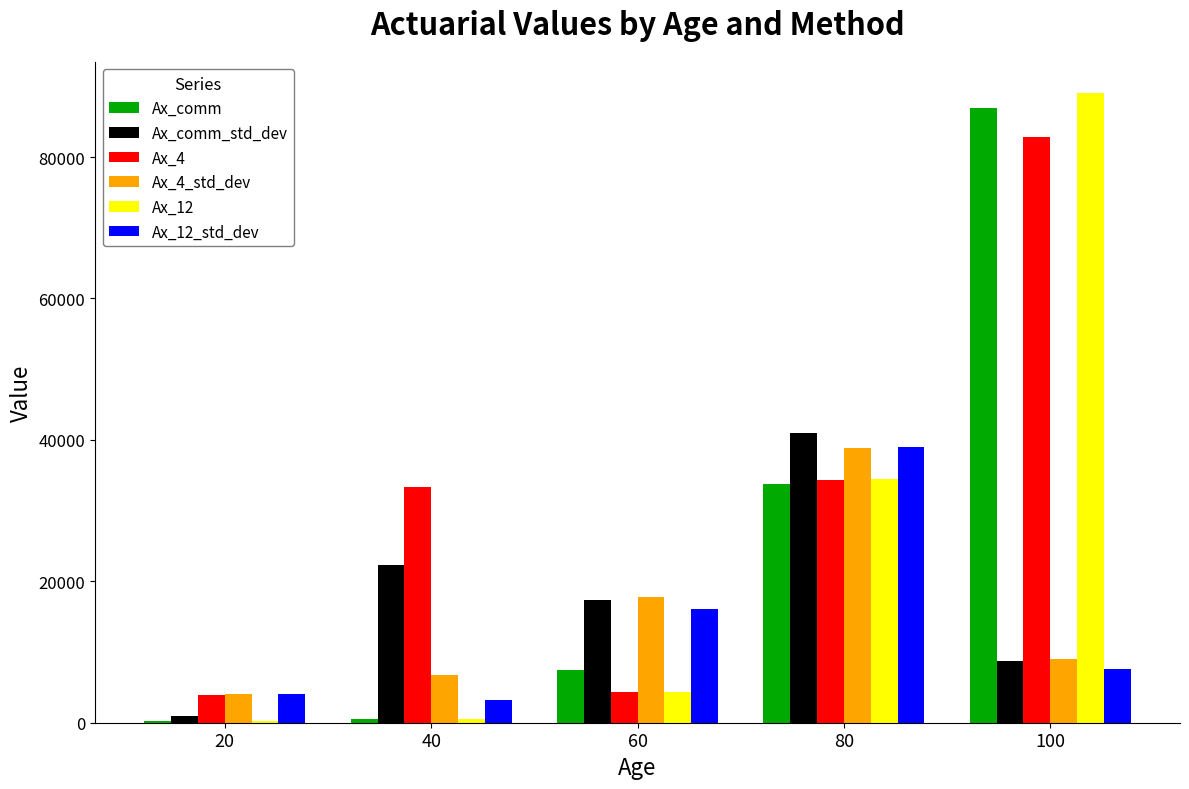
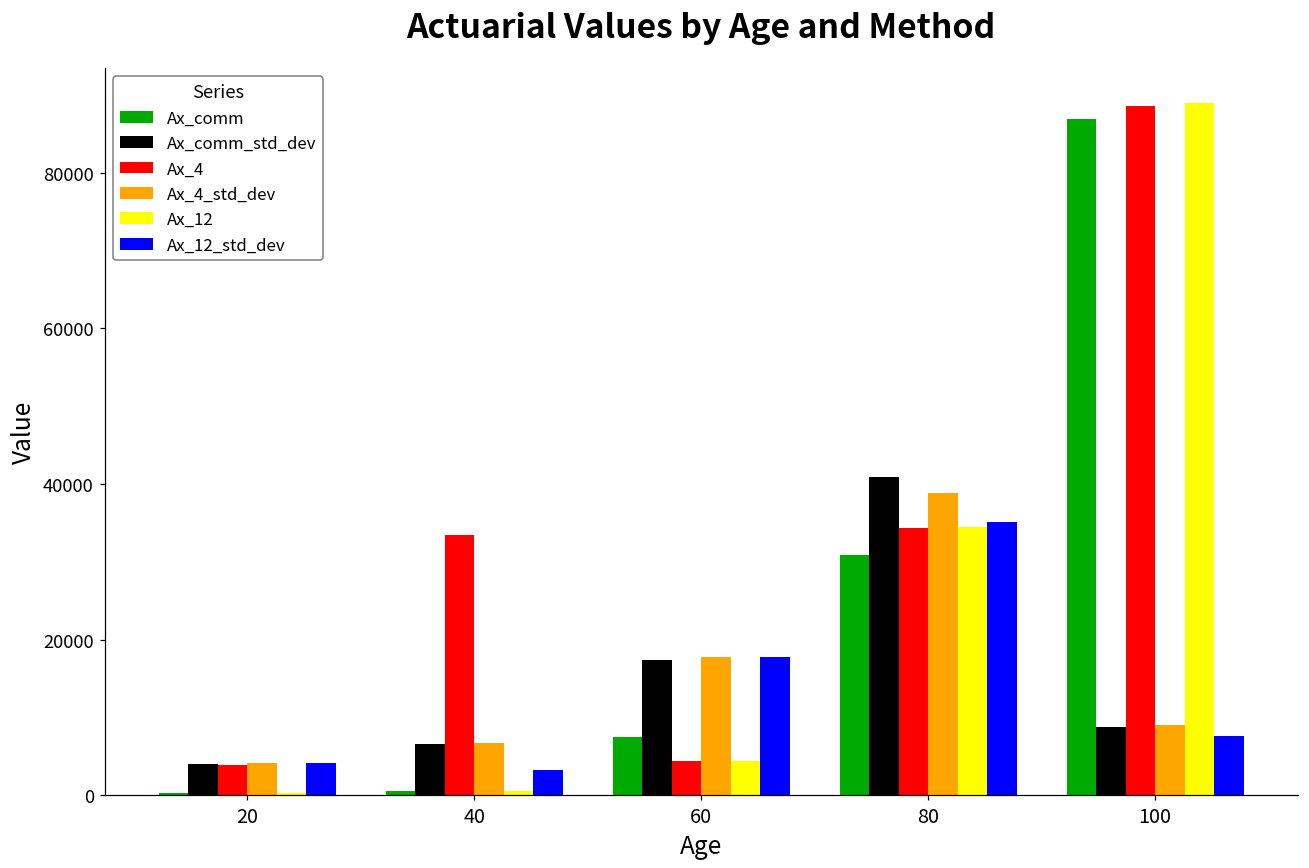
  {
    "Ax_comm": {
      "40": 1000,
      "60": 7000,
-     "80": 34000,
+     "80": 31000,
      "100": 87000
    },
    "Ax_comm_std_dev": {
-     "20": 1000,
-     "40": 22000,
+     "20": 4000,
+     "40": 7000,
      "60": 17000,
      "80": 41000,
      "100": 9000
    },
    "Ax_4": {
      "20": 4000,
      "40": 33000,
      "60": 4000,
      "80": 34000,
-     "100": 83000
+     "100": 89000
    },
    "Ax_4_std_dev": {
      "20": 4000,
      "40": 7000,
      "60": 18000,
      "80": 39000,
      "100": 9000
    },
    "Ax_12": {
      "40": 1000,
      "60": 4000,
      "80": 34000,
      "100": 89000
    },
    "Ax_12_std_dev": {
      "20": 4000,
      "40": 3000,
-     "60": 16000,
-     "80": 39000,
+     "60": 18000,
+     "80": 35000,
      "100": 8000
    }
  }
